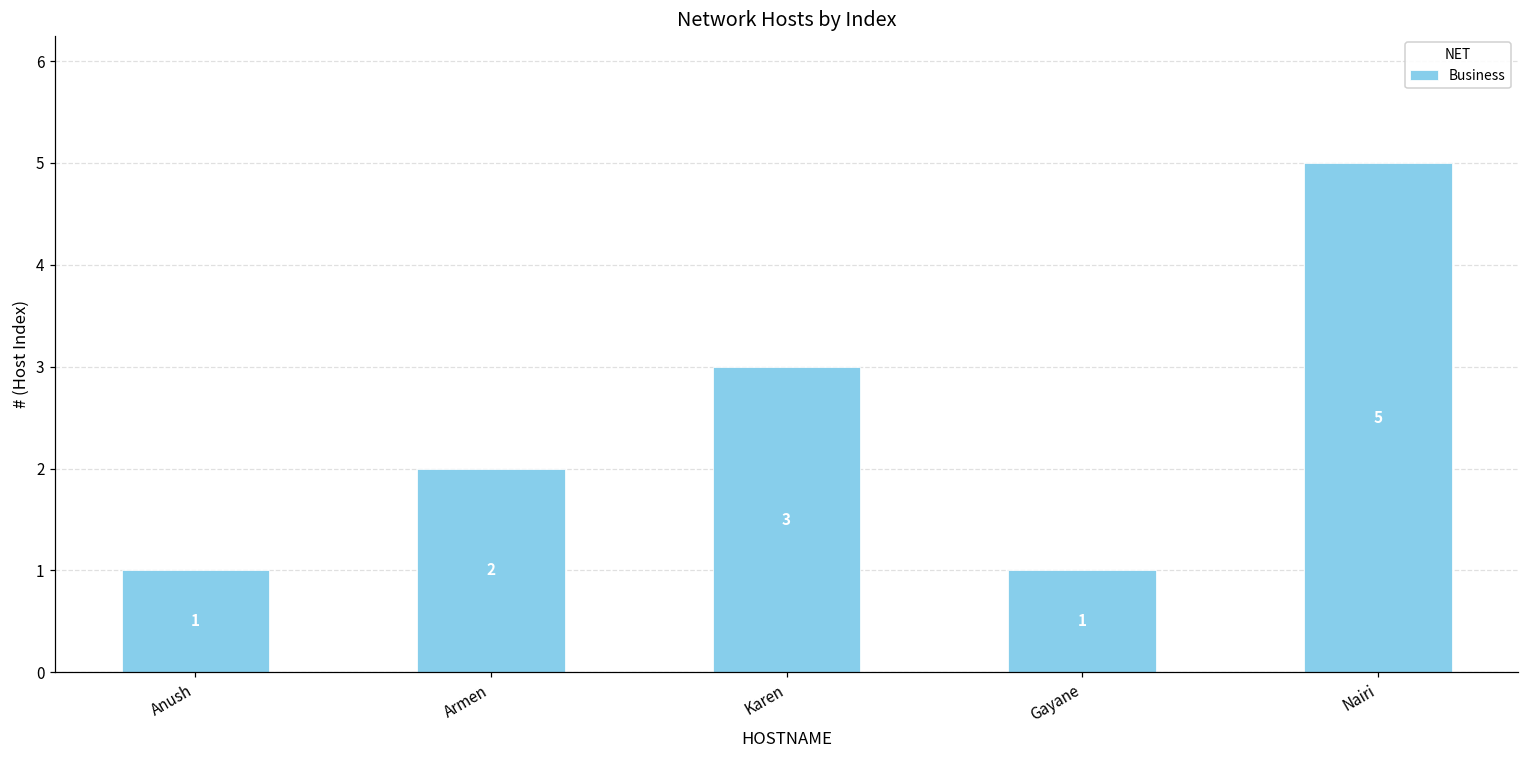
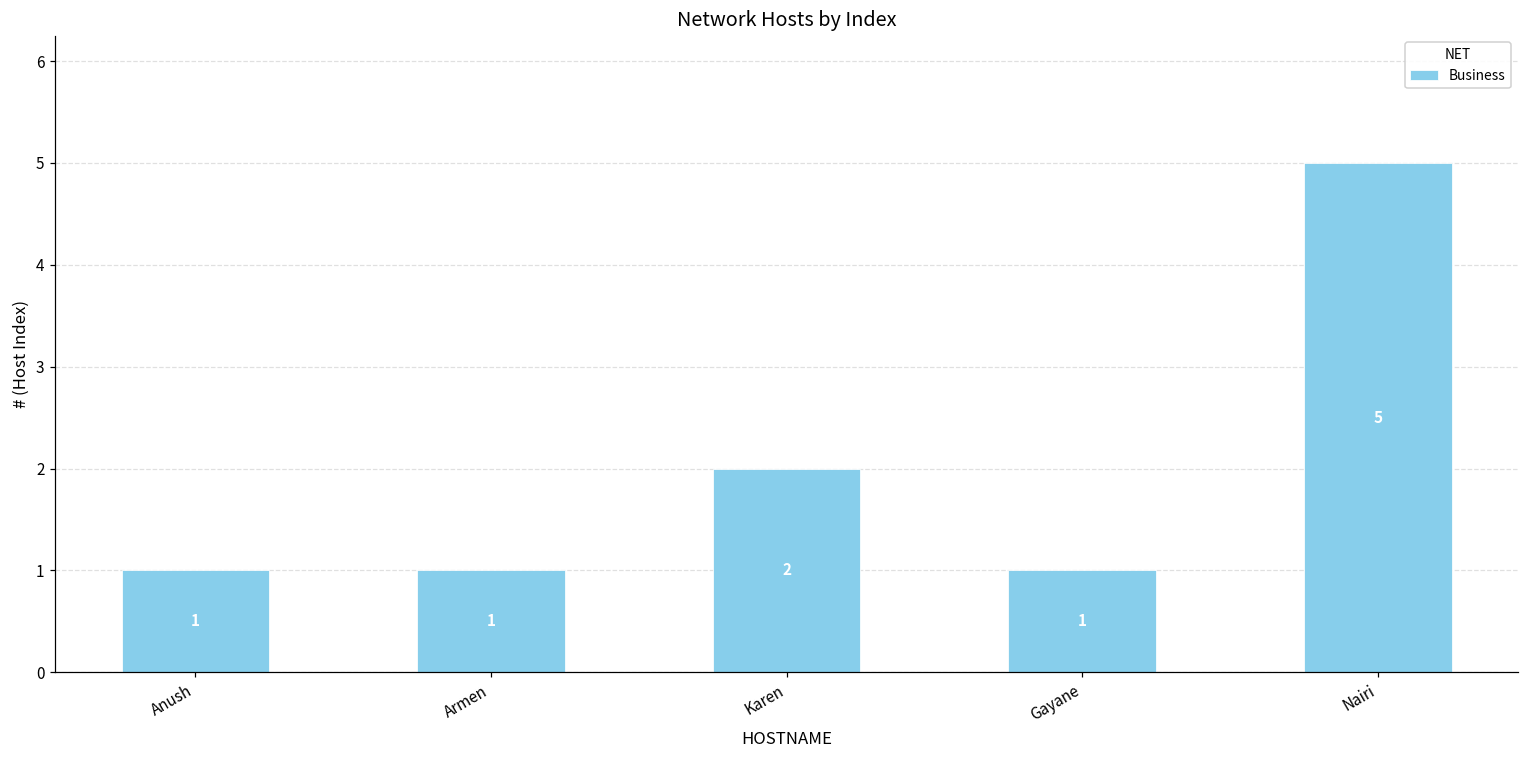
  {
    "Anush": 1,
-   "Armen": 2,
-   "Karen": 3,
+   "Armen": 1,
+   "Karen": 2,
    "Gayane": 1,
    "Nairi": 5
  }
